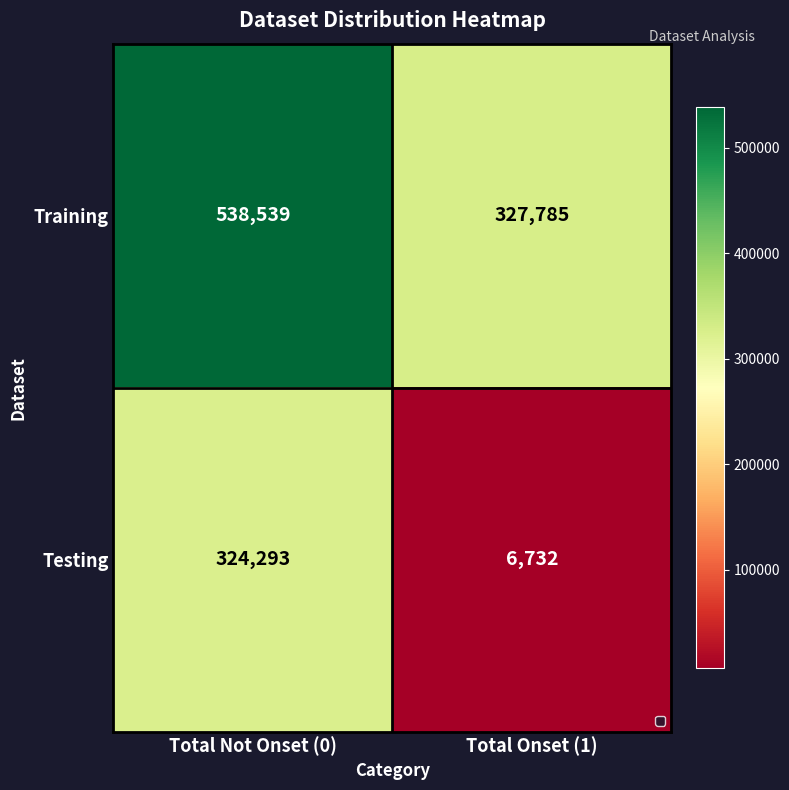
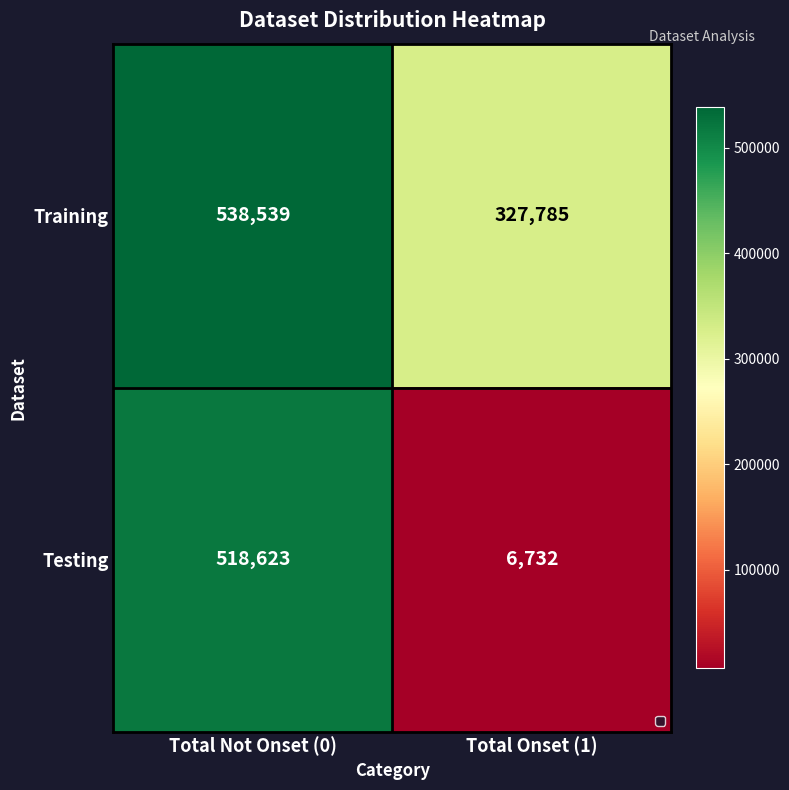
  {
    "Training": {
      "Total Not Onset (0)": "538,539",
      "Total Onset (1)": "327,785"
    },
    "Testing": {
-     "Total Not Onset (0)": "324,293",
+     "Total Not Onset (0)": "518,623",
      "Total Onset (1)": "6,732"
    }
  }
